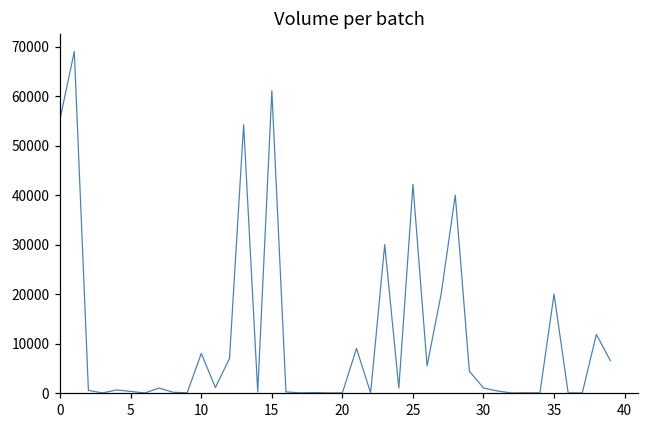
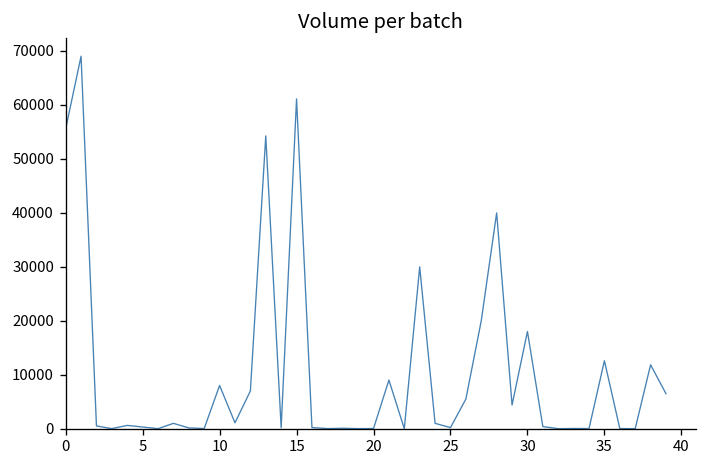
  {
    "0": 56000,
    "5": 0,
    "10": 8000,
    "15": 61000,
    "20": 0,
-   "25": 42000,
-   "30": 1000,
-   "35": 20000
+   "25": 0,
+   "30": 18000,
+   "35": 13000
  }
